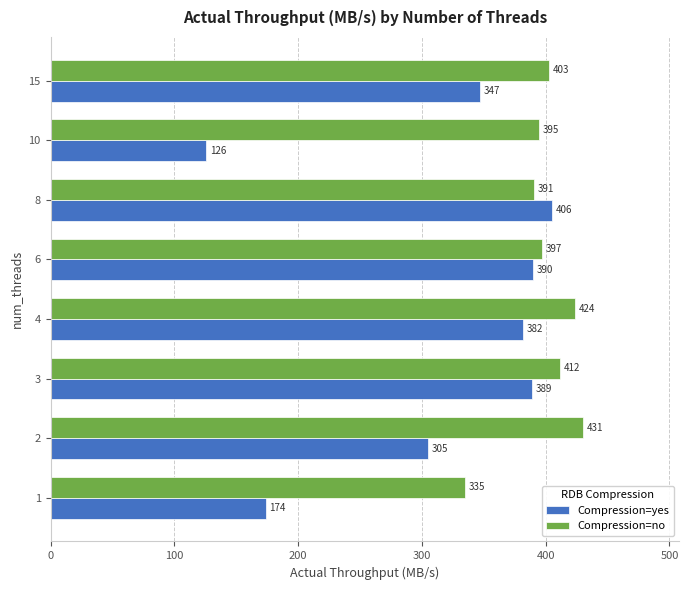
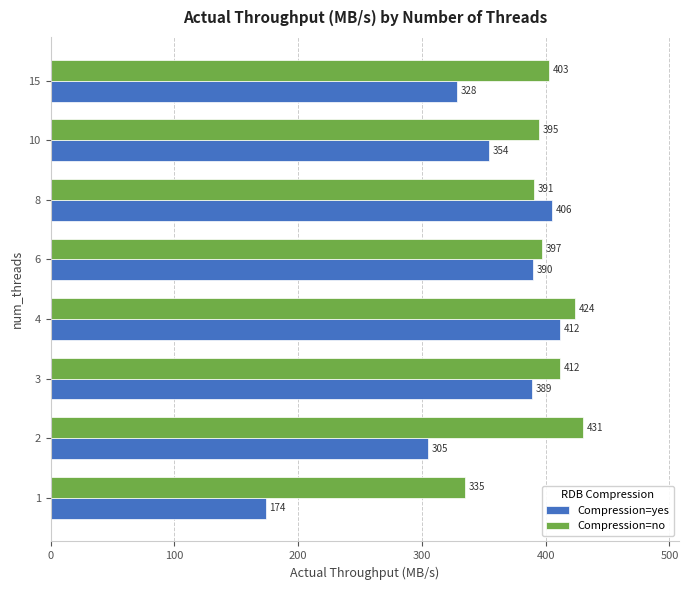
  {
    "Compression=yes": {
-     "15": 347,
-     "10": 126,
+     "15": 328,
+     "10": 354,
      "8": 406,
      "6": 390,
-     "4": 382,
+     "4": 412,
      "3": 389,
      "2": 305,
      "1": 174
    },
    "Compression=no": {
      "15": 403,
      "10": 395,
      "8": 391,
      "6": 397,
      "4": 424,
      "3": 412,
      "2": 431,
      "1": 335
    }
  }
